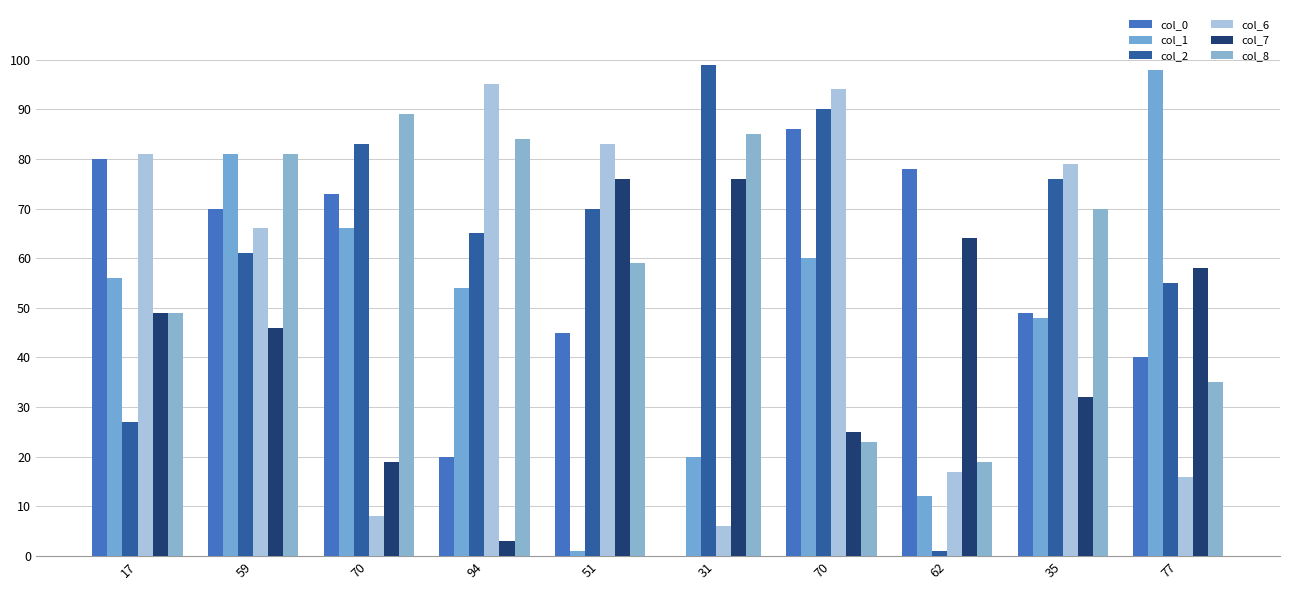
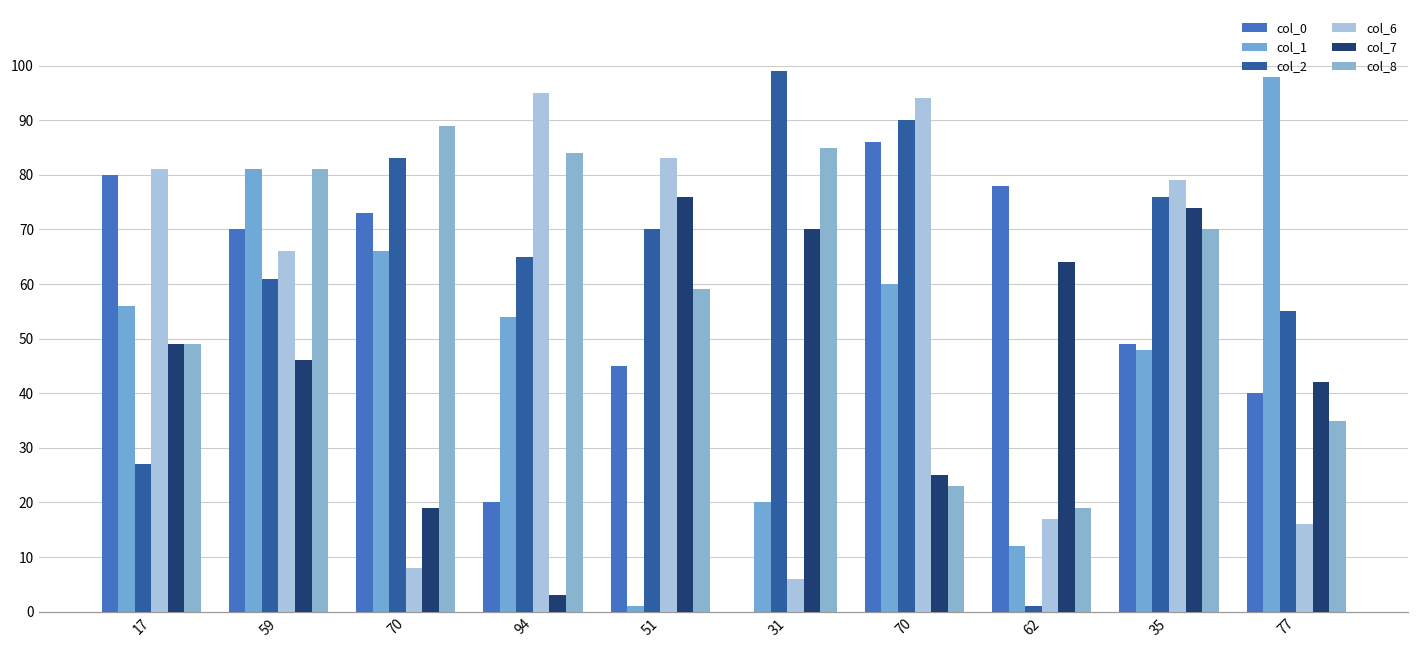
  {
    "col_7": {
      "17": 49,
      "59": 46,
      "94": 3,
      "51": 76,
-     "31": 76,
+     "31": 70,
      "62": 64,
-     "35": 32,
-     "77": 58
+     "35": 74,
+     "77": 42
    }
  }
